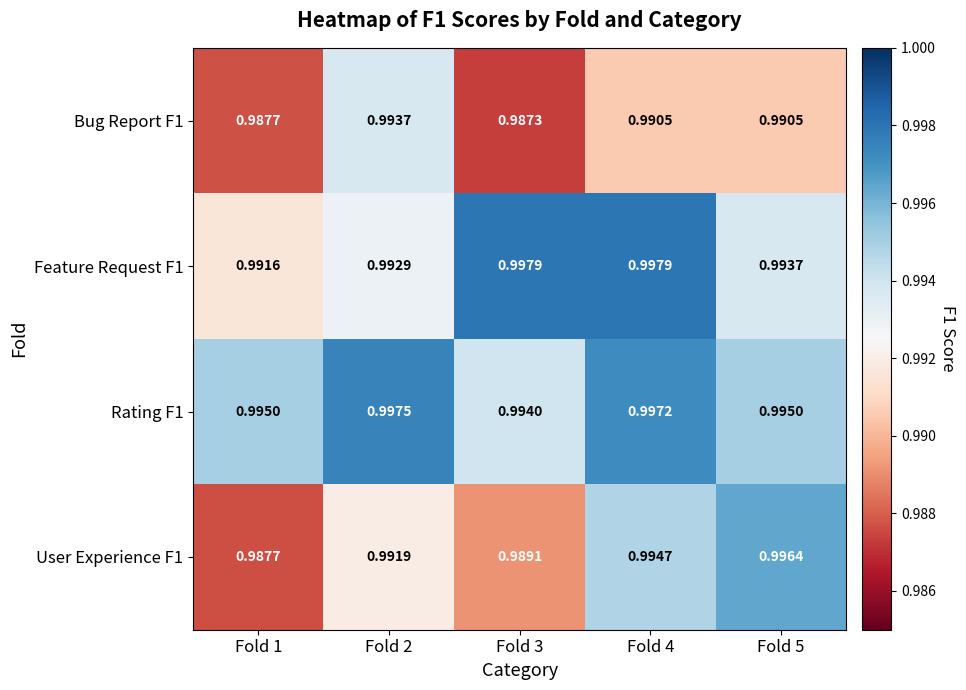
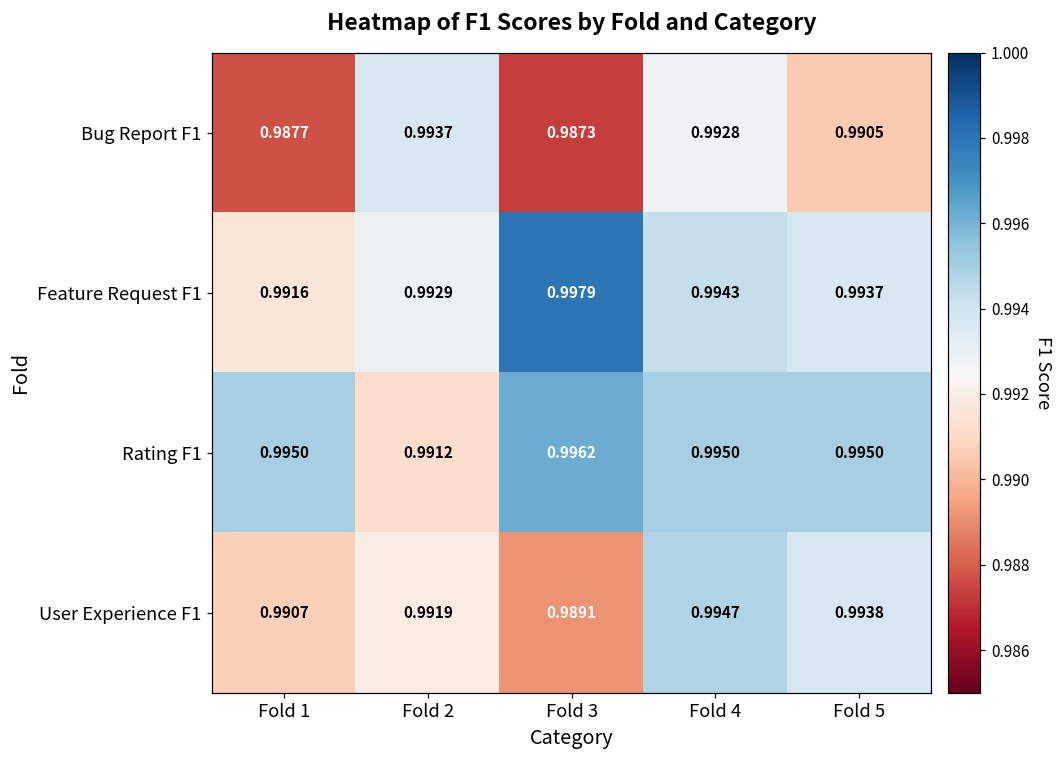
  {
    "Bug Report F1": {
      "Fold 1": 0.9877,
      "Fold 2": 0.9937,
      "Fold 3": 0.9873,
-     "Fold 4": 0.9905,
+     "Fold 4": 0.9928,
      "Fold 5": 0.9905
    },
    "Feature Request F1": {
      "Fold 1": 0.9916,
      "Fold 2": 0.9929,
      "Fold 3": 0.9979,
-     "Fold 4": 0.9979,
+     "Fold 4": 0.9943,
      "Fold 5": 0.9937
    },
    "Rating F1": {
      "Fold 1": 0.9950,
-     "Fold 2": 0.9975,
-     "Fold 3": 0.9940,
-     "Fold 4": 0.9972,
+     "Fold 2": 0.9912,
+     "Fold 3": 0.9962,
+     "Fold 4": 0.9950,
      "Fold 5": 0.9950
    },
    "User Experience F1": {
-     "Fold 1": 0.9877,
+     "Fold 1": 0.9907,
      "Fold 2": 0.9919,
      "Fold 3": 0.9891,
      "Fold 4": 0.9947,
-     "Fold 5": 0.9964
+     "Fold 5": 0.9938
    }
  }
